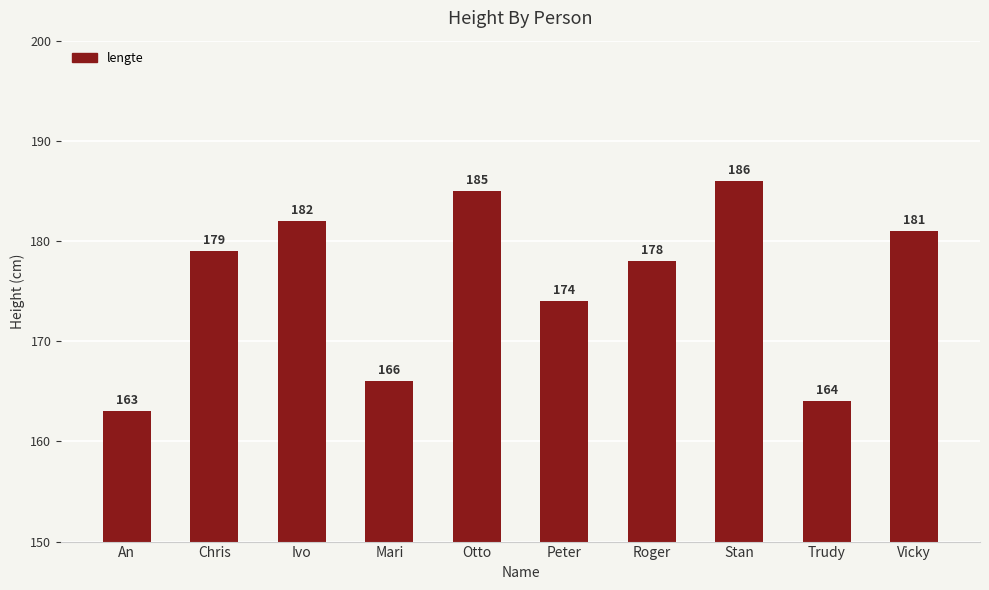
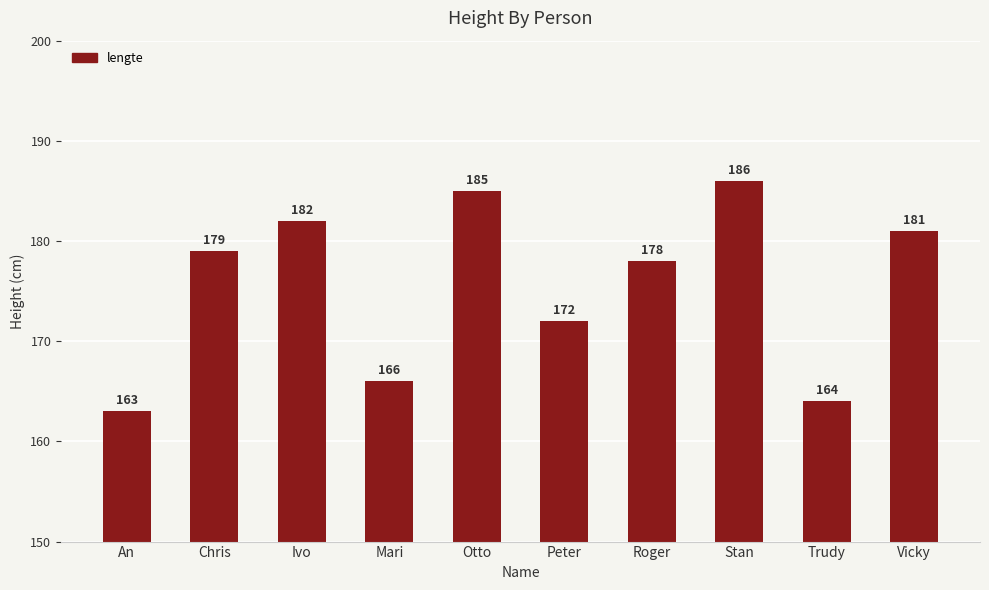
  {
    "An": 163,
    "Chris": 179,
    "Ivo": 182,
    "Mari": 166,
    "Otto": 185,
-   "Peter": 174,
+   "Peter": 172,
    "Roger": 178,
    "Stan": 186,
    "Trudy": 164,
    "Vicky": 181
  }
